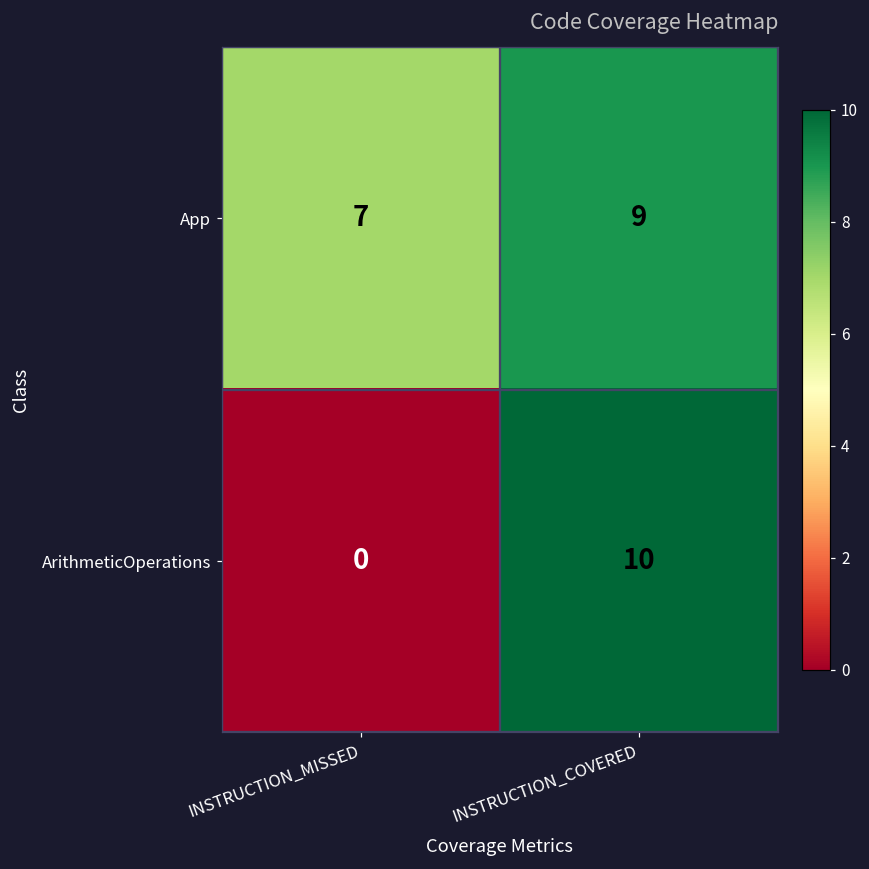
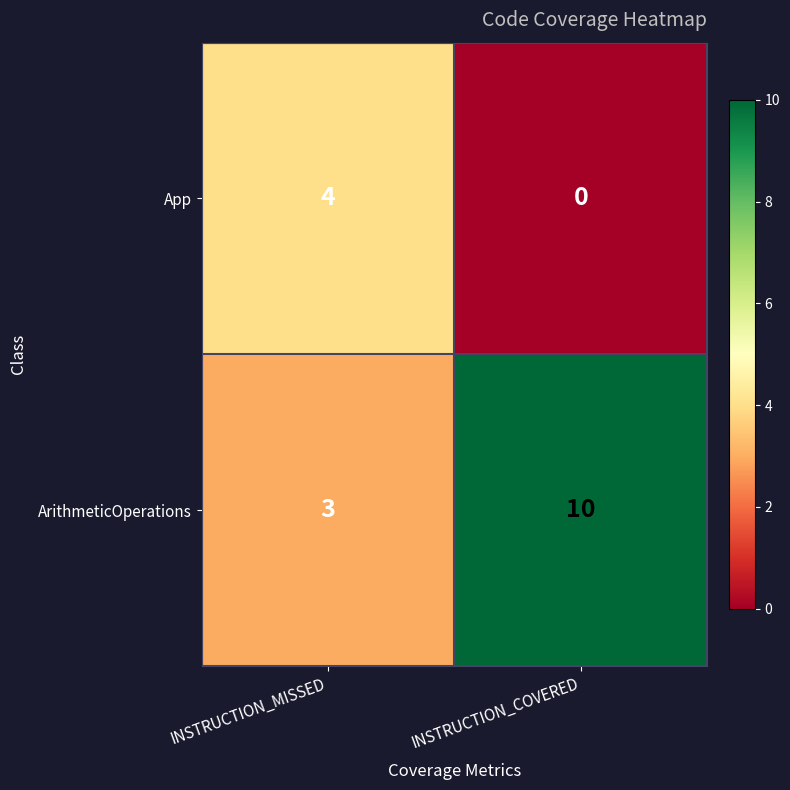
  {
    "App": {
-     "INSTRUCTION_MISSED": 7,
-     "INSTRUCTION_COVERED": 9
+     "INSTRUCTION_MISSED": 4,
+     "INSTRUCTION_COVERED": 0
    },
    "ArithmeticOperations": {
-     "INSTRUCTION_MISSED": 0
+     "INSTRUCTION_MISSED": 3
    }
  }
